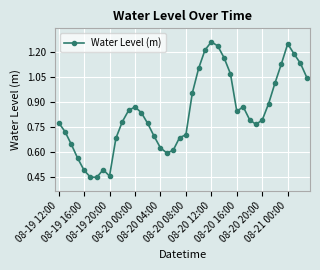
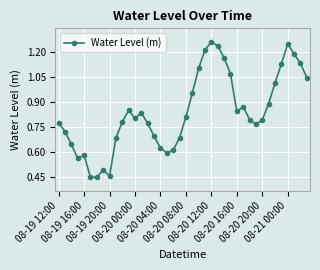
  {
    "08-19 12:00": 0.78,
-   "08-19 16:00": 0.49,
+   "08-19 16:00": 0.58,
    "08-19 20:00": 0.46,
-   "08-20 00:00": 0.87,
+   "08-20 00:00": 0.80,
    "08-20 04:00": 0.63,
-   "08-20 08:00": 0.70,
+   "08-20 08:00": 0.81,
    "08-20 12:00": 1.26,
    "08-20 16:00": 0.84,
    "08-20 20:00": 0.79,
    "08-21 00:00": 1.25
  }
